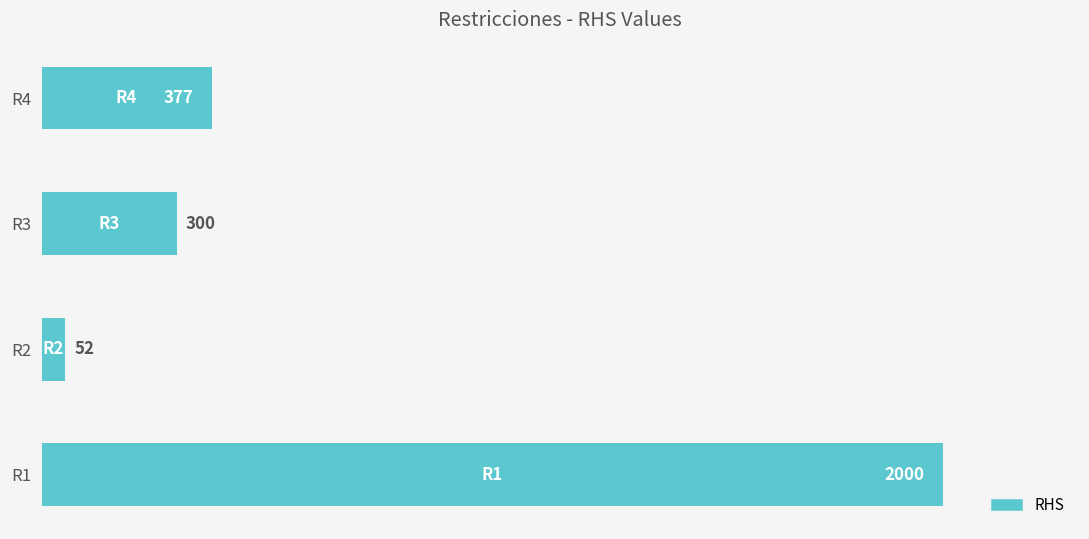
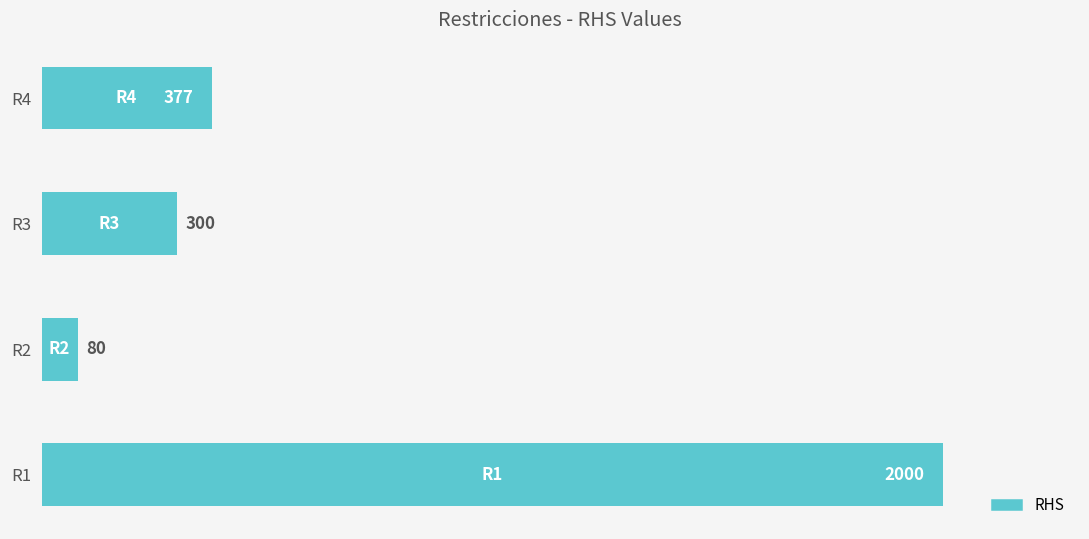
  {
    "R4": 377,
    "R3": 300,
-   "R2": 52,
+   "R2": 80,
    "R1": 2000
  }
